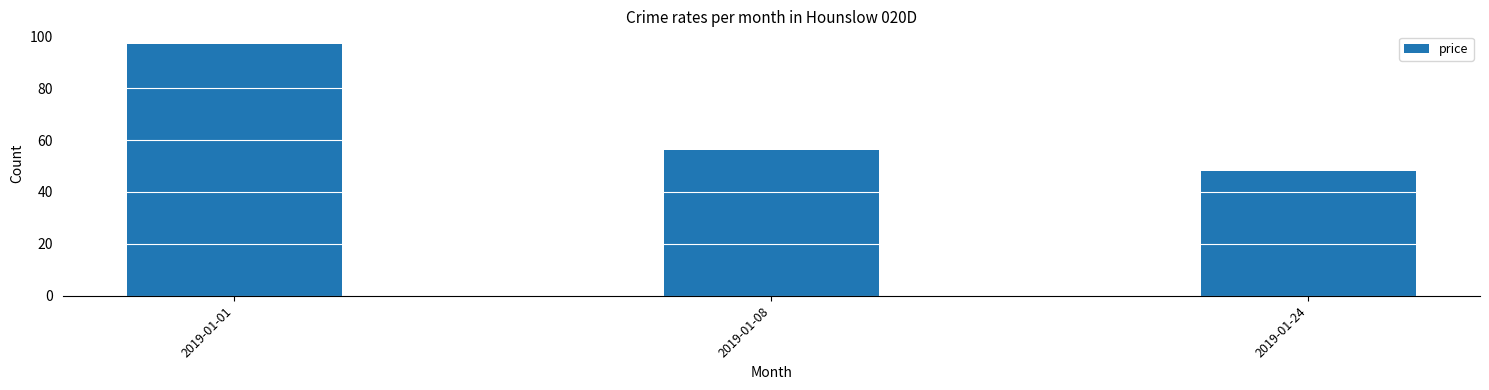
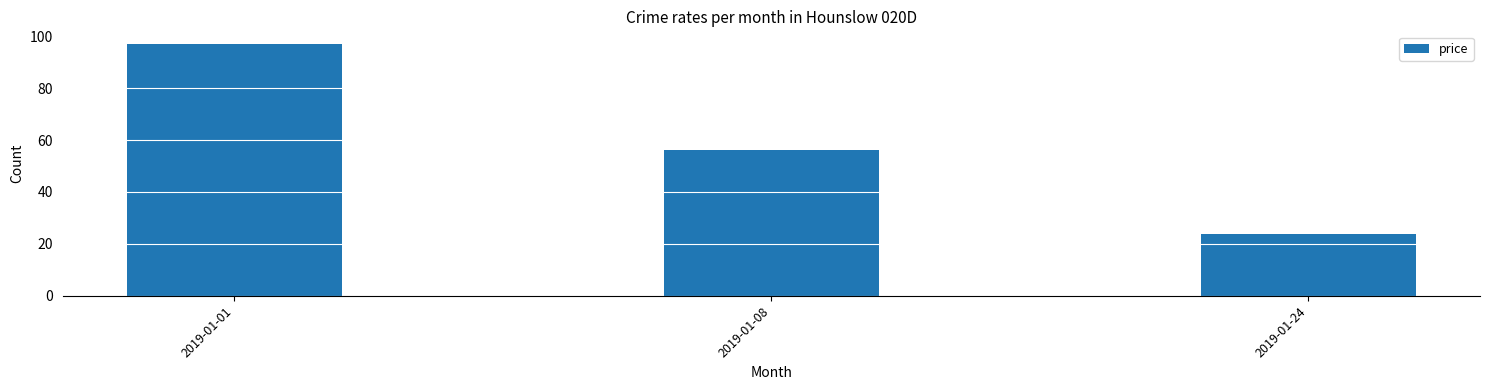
  {
    "2019-01-01": 97,
    "2019-01-08": 56,
-   "2019-01-24": 48
+   "2019-01-24": 24
  }
